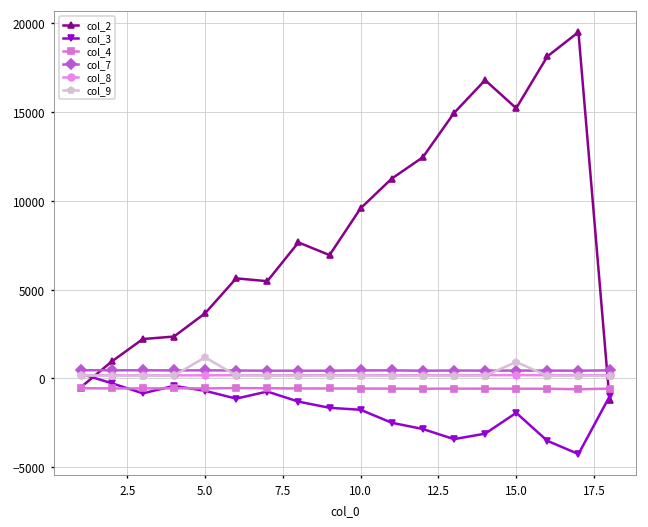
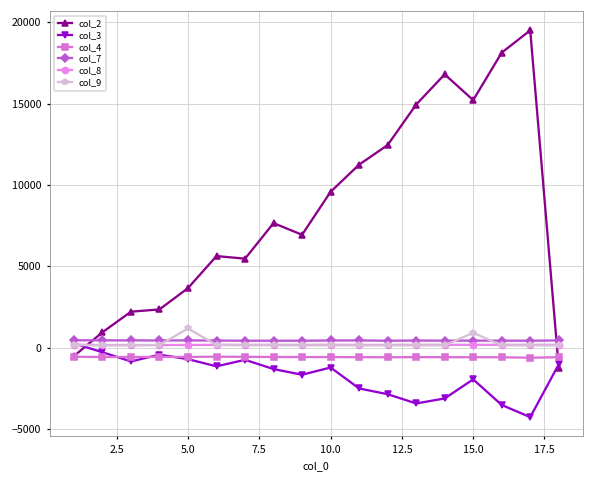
  {
    "col_2": {
      "5.0": 3700,
      "10.0": 9600,
      "15.0": 15200
    },
    "col_3": {
-     "10.0": -1800,
+     "10.0": -1200,
      "15.0": -1900
    },
    "col_9": {
      "5.0": 1200,
      "15.0": 900
    }
  }
